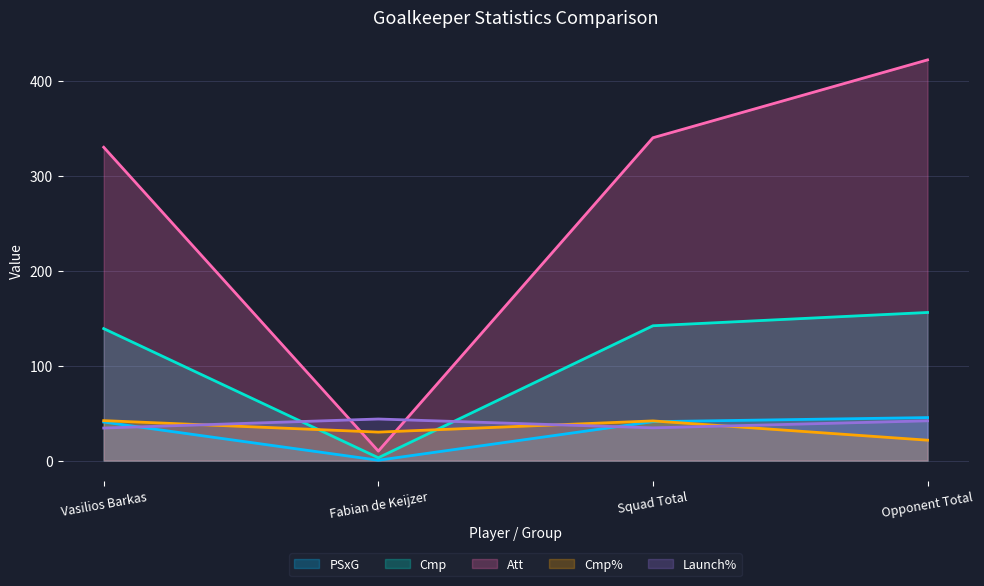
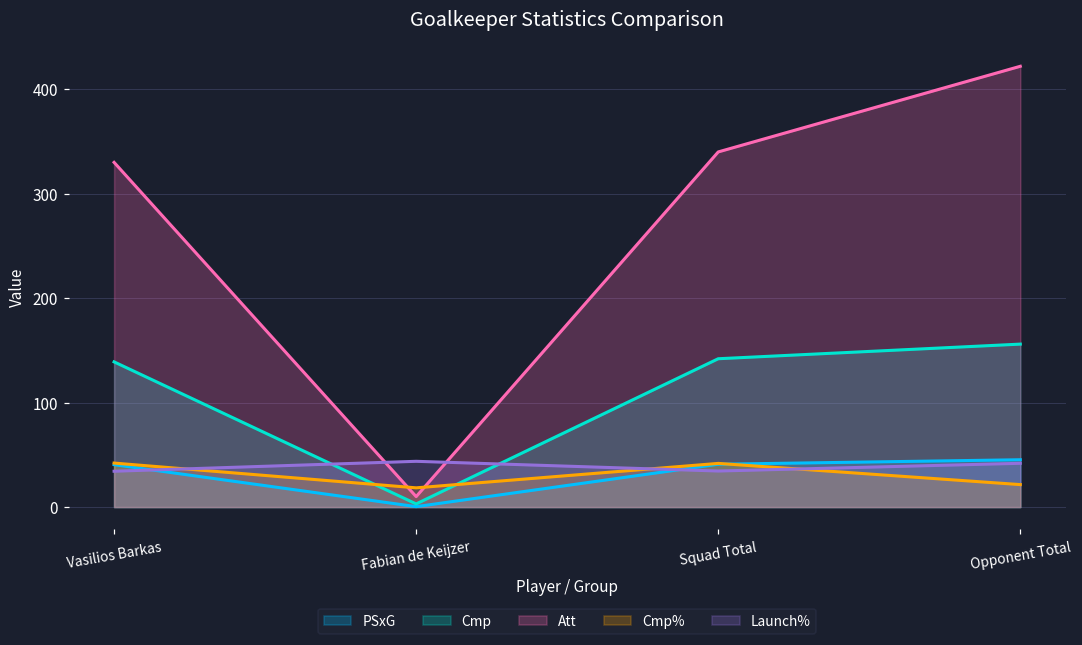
  {
    "Cmp%": {
-     "Fabian de Keijzer": 30,
+     "Fabian de Keijzer": 20,
      "Opponent Total": 20
    }
  }
